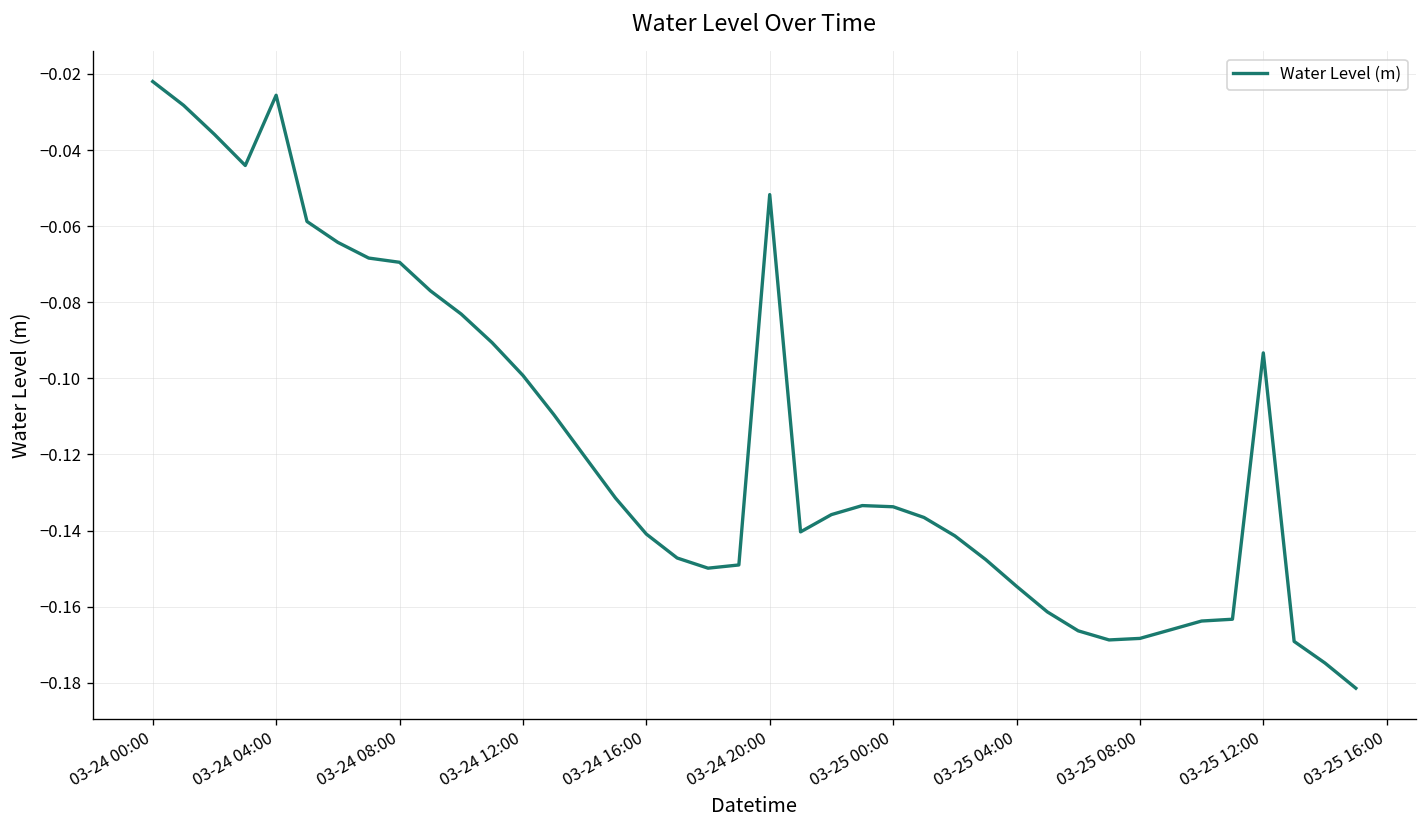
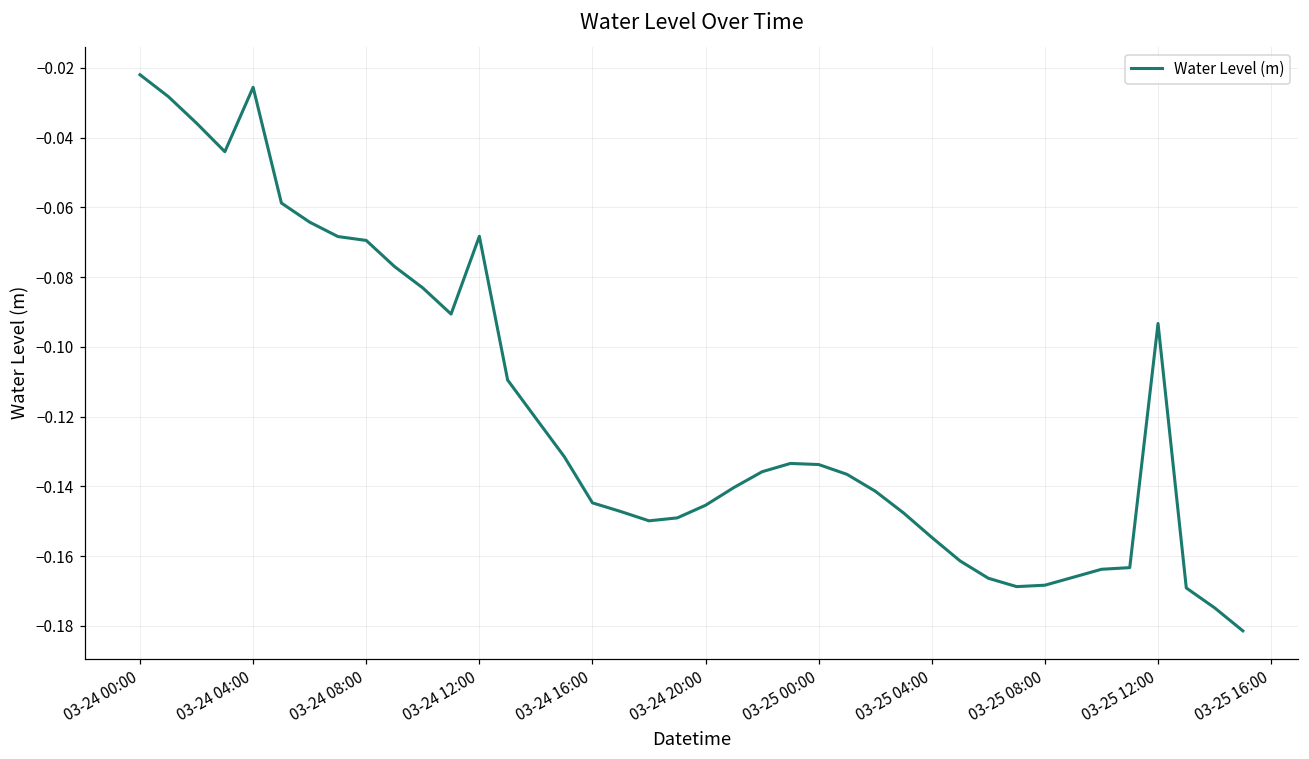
  {
    "03-24 00:00": -0.022,
    "03-24 04:00": -0.026,
    "03-24 08:00": -0.070,
-   "03-24 12:00": -0.099,
-   "03-24 16:00": -0.141,
-   "03-24 20:00": -0.052,
+   "03-24 12:00": -0.068,
+   "03-24 16:00": -0.145,
+   "03-24 20:00": -0.145,
    "03-25 00:00": -0.134,
    "03-25 04:00": -0.155,
    "03-25 08:00": -0.168,
    "03-25 12:00": -0.093
  }
